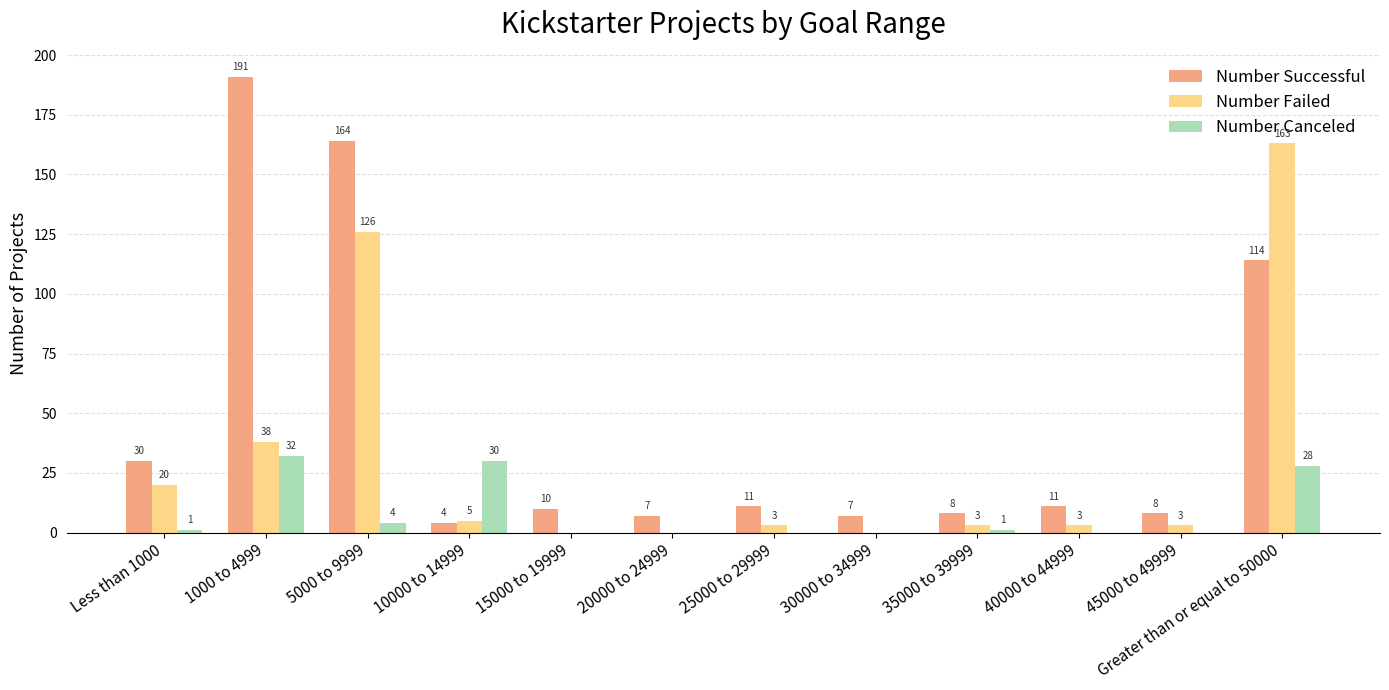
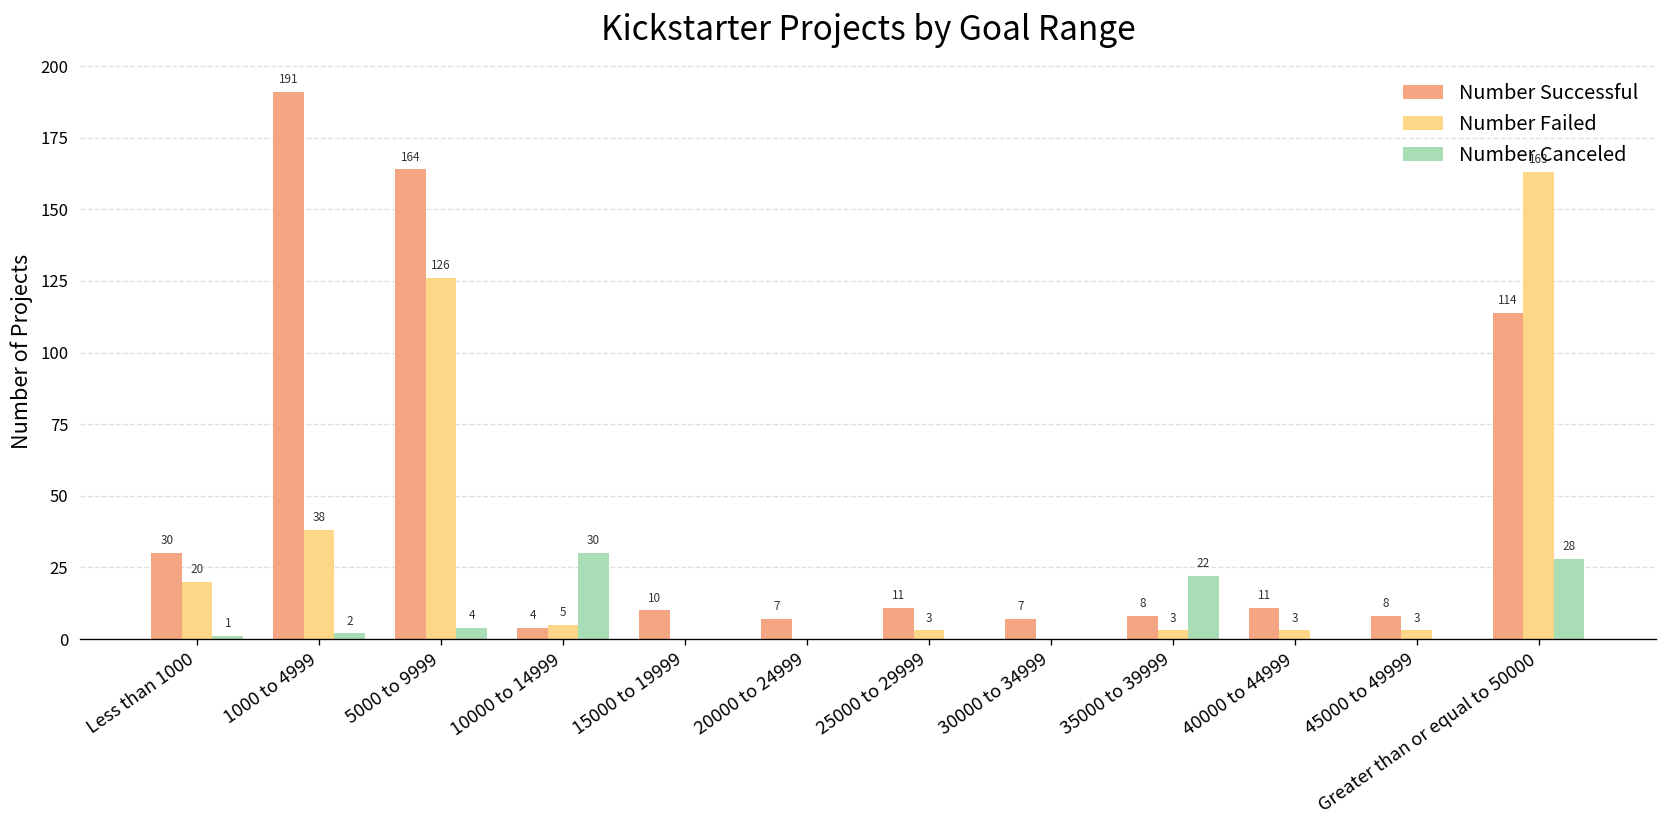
  {
    "Number Canceled": {
      "Less than 1000": 1,
-     "1000 to 4999": 32,
+     "1000 to 4999": 2,
      "5000 to 9999": 4,
      "10000 to 14999": 30,
-     "35000 to 39999": 1,
+     "35000 to 39999": 22,
      "Greater than or equal to 50000": 28
    }
  }
